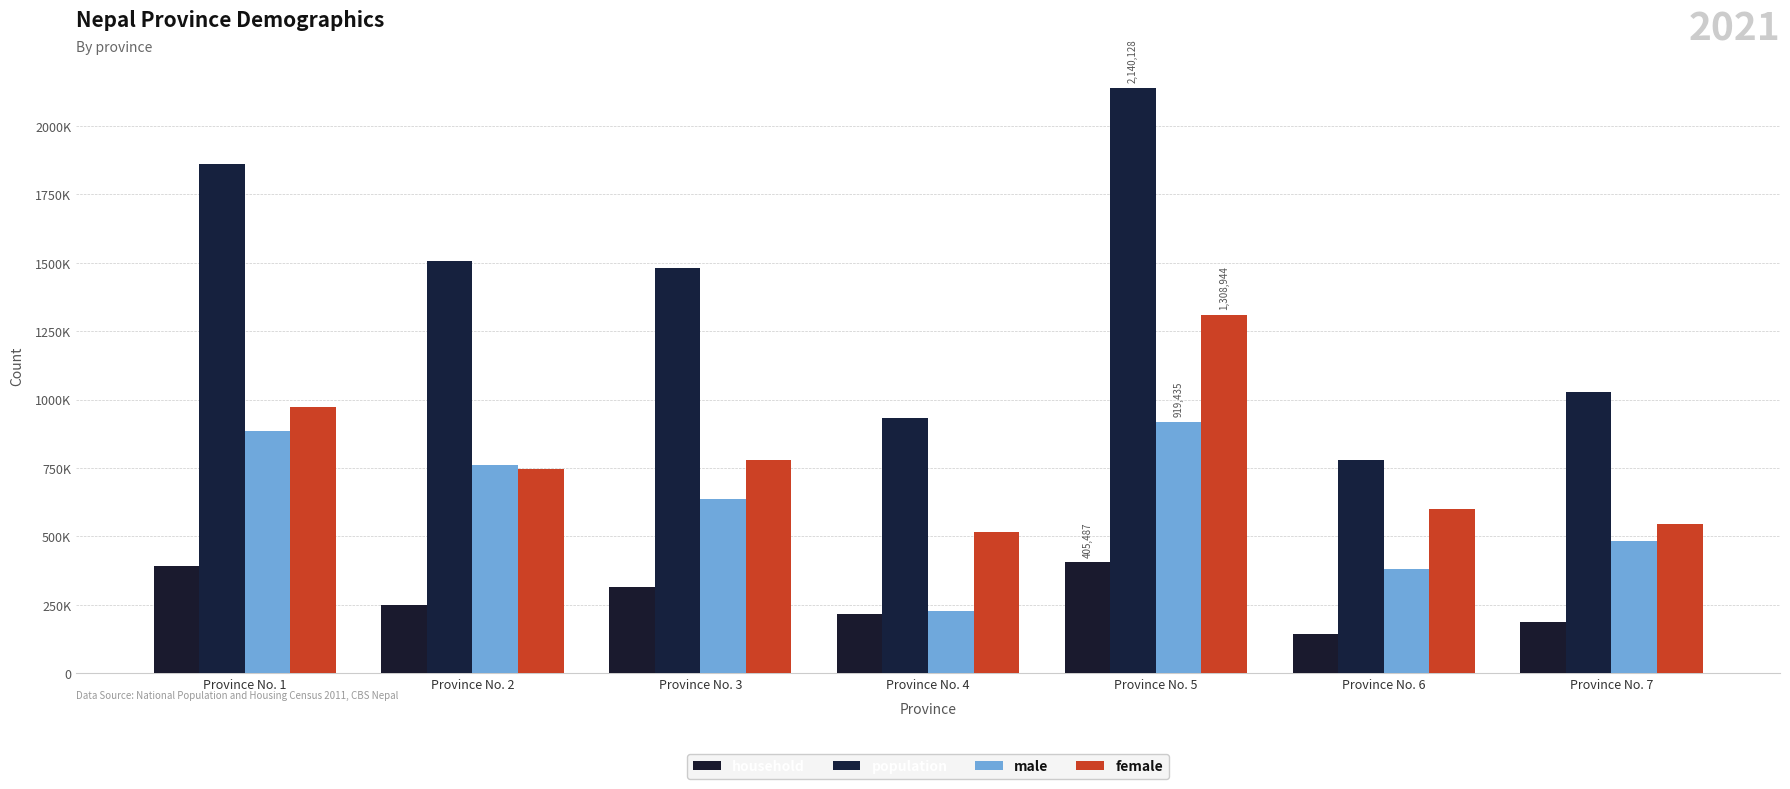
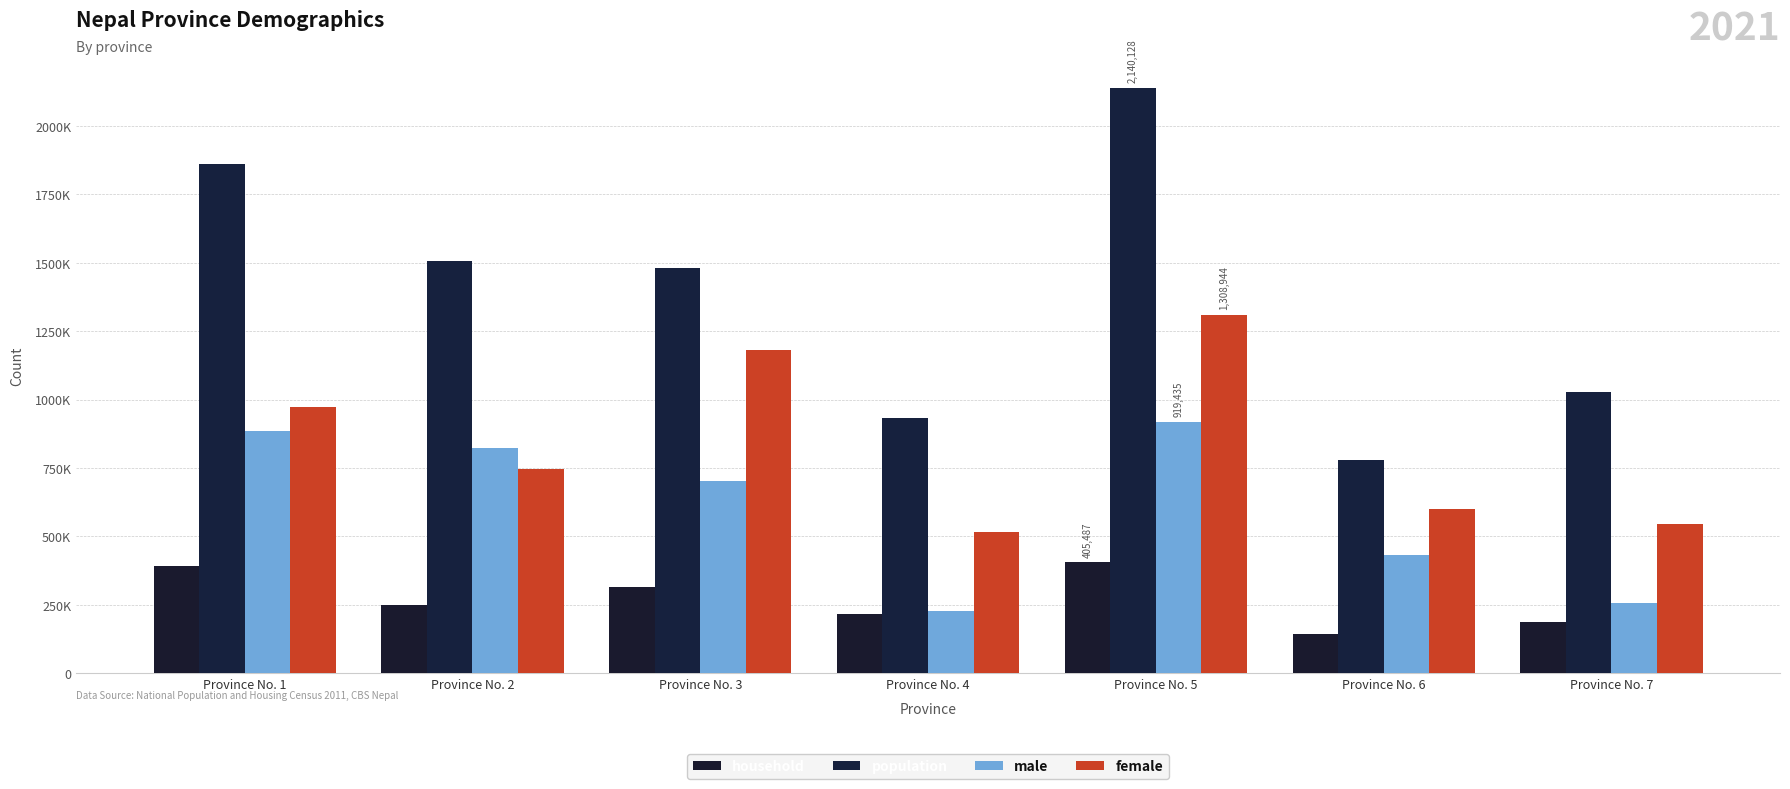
  {
    "male": {
      "Province No. 1": 890000,
-     "Province No. 2": 760000,
-     "Province No. 3": 640000,
+     "Province No. 2": 820000,
+     "Province No. 3": 700000,
      "Province No. 4": 230000,
-     "Province No. 6": 380000,
-     "Province No. 7": 480000
+     "Province No. 6": 430000,
+     "Province No. 7": 250000
    },
    "female": {
      "Province No. 1": 970000,
      "Province No. 2": 750000,
-     "Province No. 3": 780000,
+     "Province No. 3": 1180000,
      "Province No. 4": 520000,
      "Province No. 6": 600000,
      "Province No. 7": 540000
    }
  }
